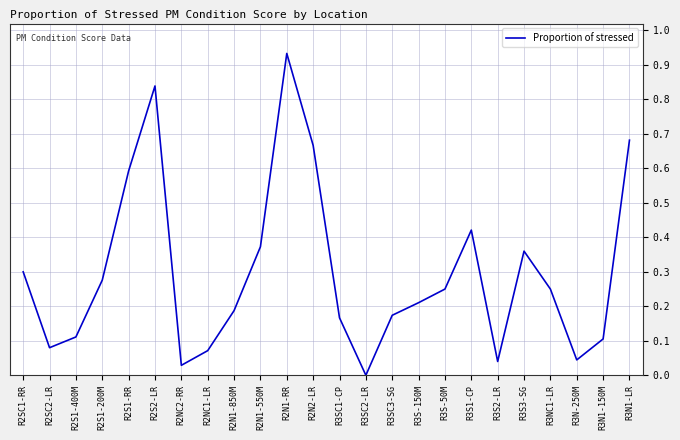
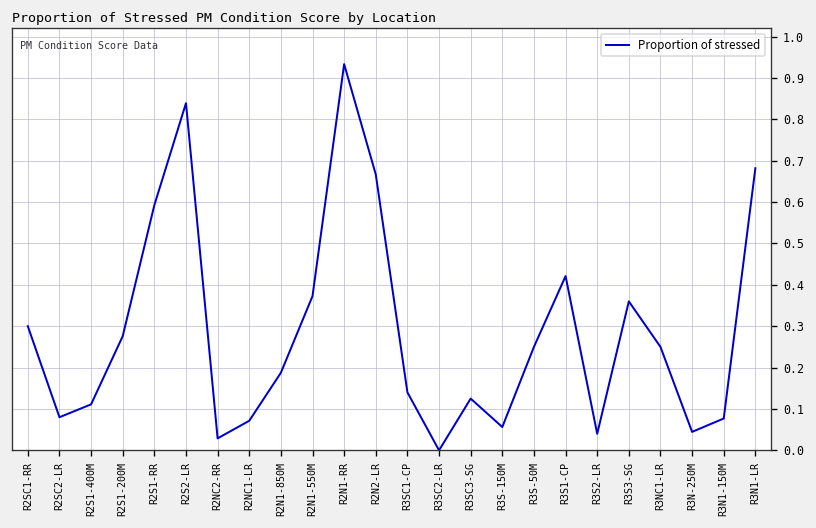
  {
    "R2SC1-RR": 0.30,
    "R2SC2-LR": 0.08,
    "R2S1-400M": 0.11,
    "R2S1-200M": 0.28,
    "R2S1-RR": 0.59,
    "R2S2-LR": 0.84,
    "R2NC2-RR": 0.03,
    "R2NC1-LR": 0.07,
    "R2N1-850M": 0.19,
    "R2N1-550M": 0.37,
    "R2N1-RR": 0.93,
    "R2N2-LR": 0.67,
-   "R3SC1-CP": 0.17,
+   "R3SC1-CP": 0.14,
    "R3SC2-LR": 0.00,
-   "R3SC3-SG": 0.17,
-   "R3S-150M": 0.21,
+   "R3SC3-SG": 0.13,
+   "R3S-150M": 0.06,
    "R3S-50M": 0.25,
    "R3S1-CP": 0.42,
    "R3S2-LR": 0.04,
    "R3S3-SG": 0.36,
    "R3NC1-LR": 0.25,
    "R3N-250M": 0.04,
-   "R3N1-150M": 0.11,
+   "R3N1-150M": 0.08,
    "R3N1-LR": 0.68
  }
